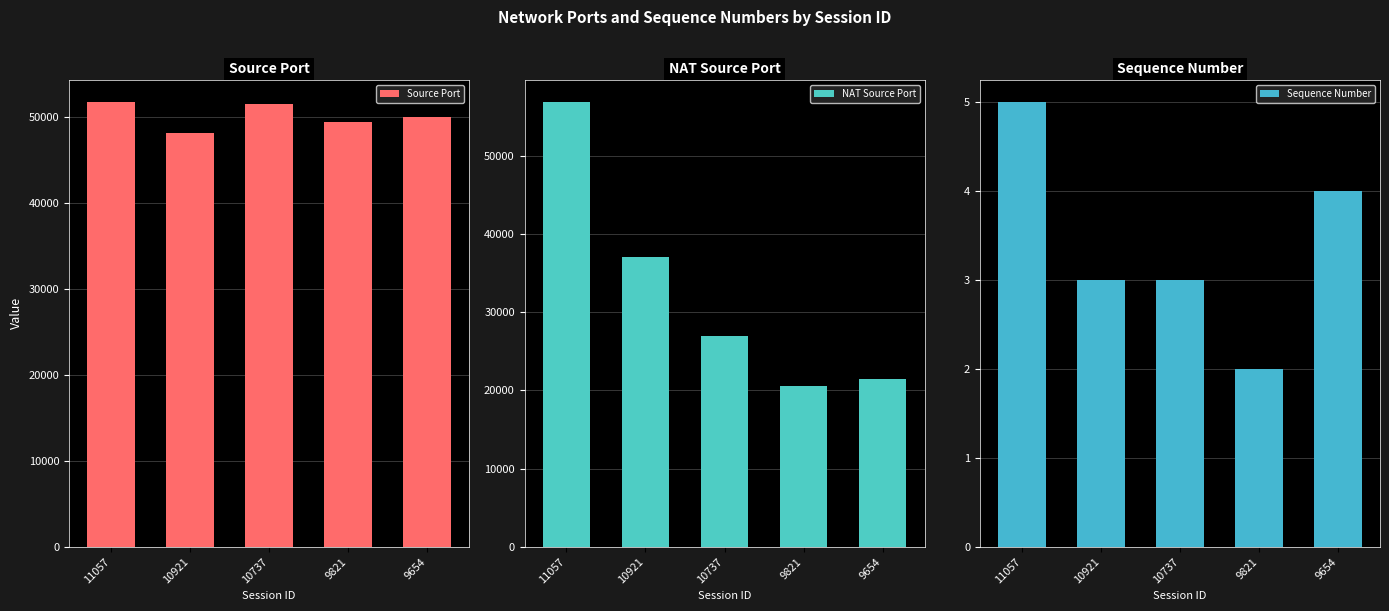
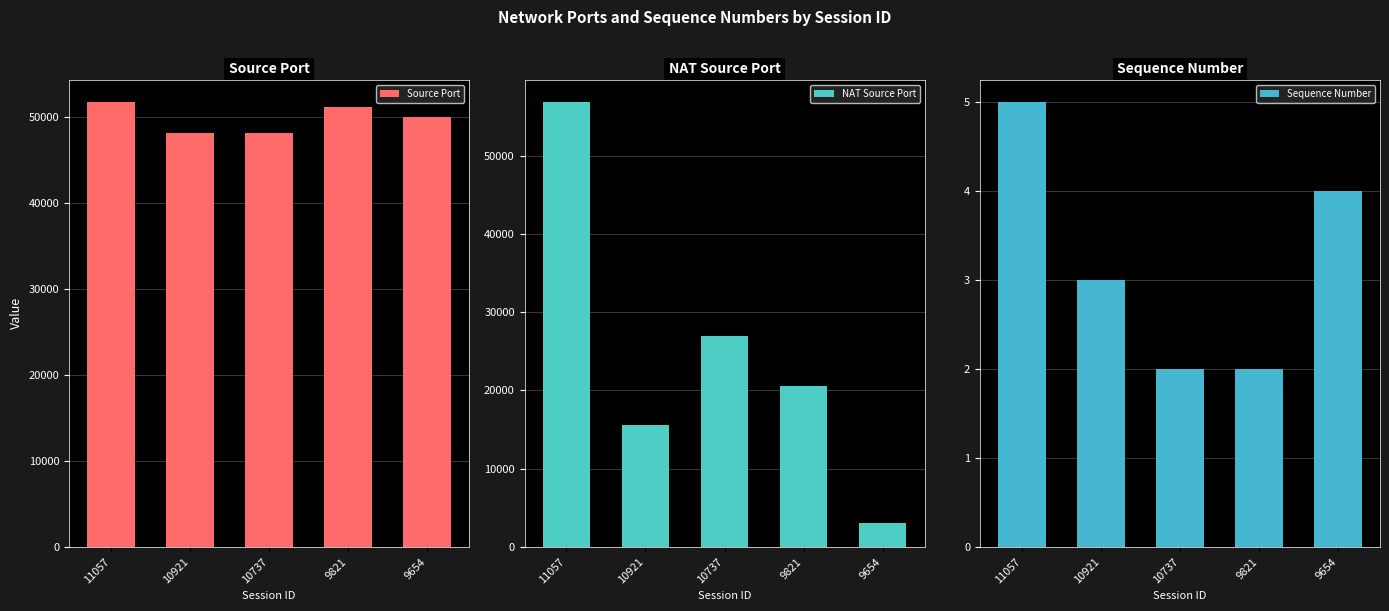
  {
    "Source Port": {
      "11057": 52000,
      "10921": 48000,
-     "10737": 51000,
-     "9821": 49000,
+     "10737": 48000,
+     "9821": 51000,
      "9654": 50000
    },
    "NAT Source Port": {
      "11057": 57000,
-     "10921": 37000,
+     "10921": 16000,
      "10737": 27000,
      "9821": 21000,
-     "9654": 22000
+     "9654": 3000
    },
    "Sequence Number": {
      "11057": 5,
      "10921": 3,
-     "10737": 3,
+     "10737": 2,
      "9821": 2,
      "9654": 4
    }
  }
